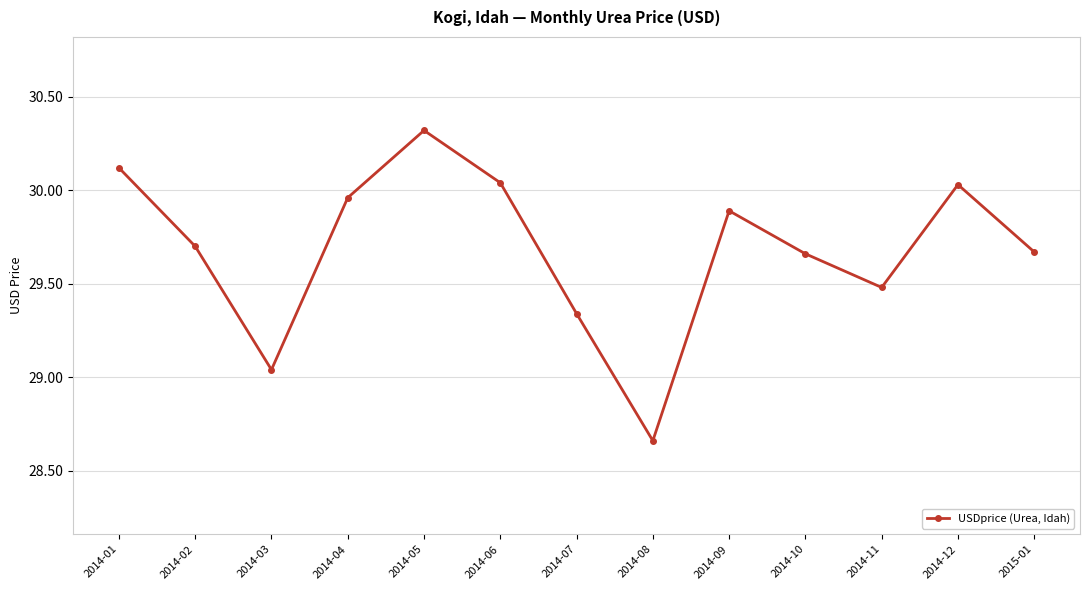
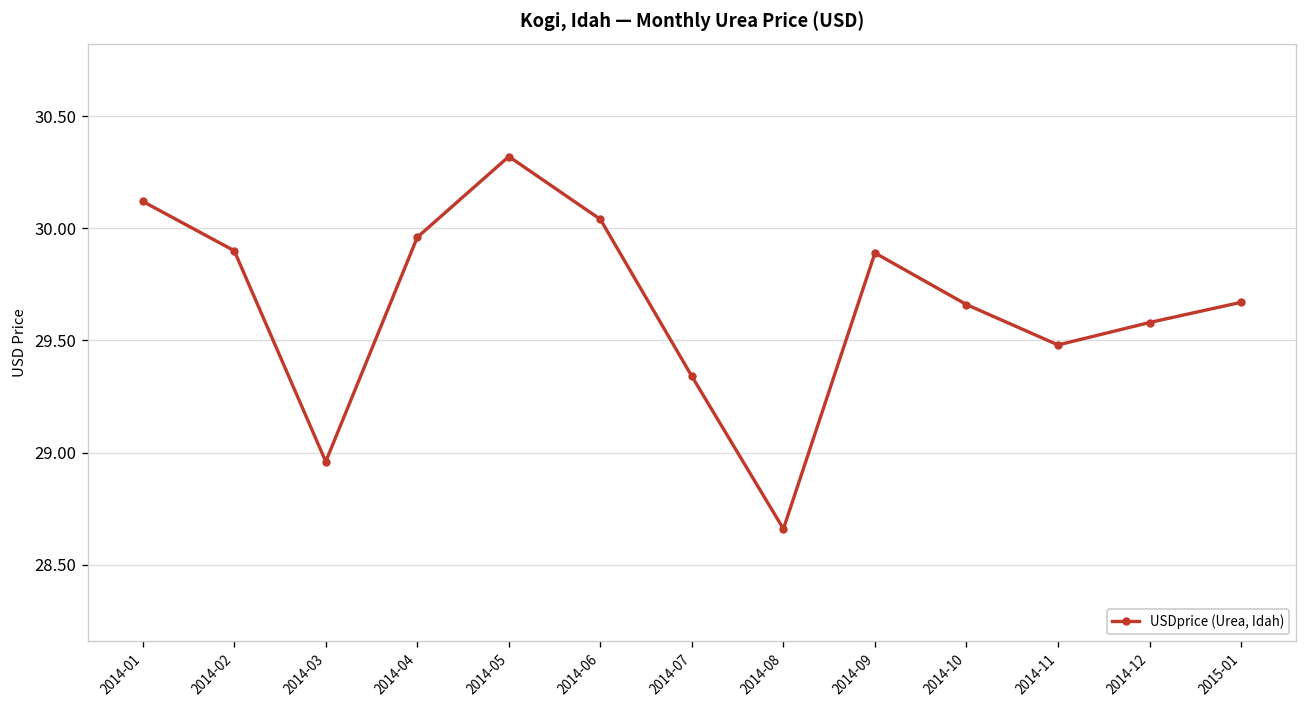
  {
    "2014-01": 30.12,
-   "2014-02": 29.7,
-   "2014-03": 29.04,
+   "2014-02": 29.9,
+   "2014-03": 28.96,
    "2014-04": 29.96,
    "2014-05": 30.32,
    "2014-06": 30.04,
    "2014-07": 29.34,
    "2014-08": 28.66,
    "2014-09": 29.89,
    "2014-10": 29.66,
    "2014-11": 29.48,
-   "2014-12": 30.03,
+   "2014-12": 29.58,
    "2015-01": 29.67
  }
